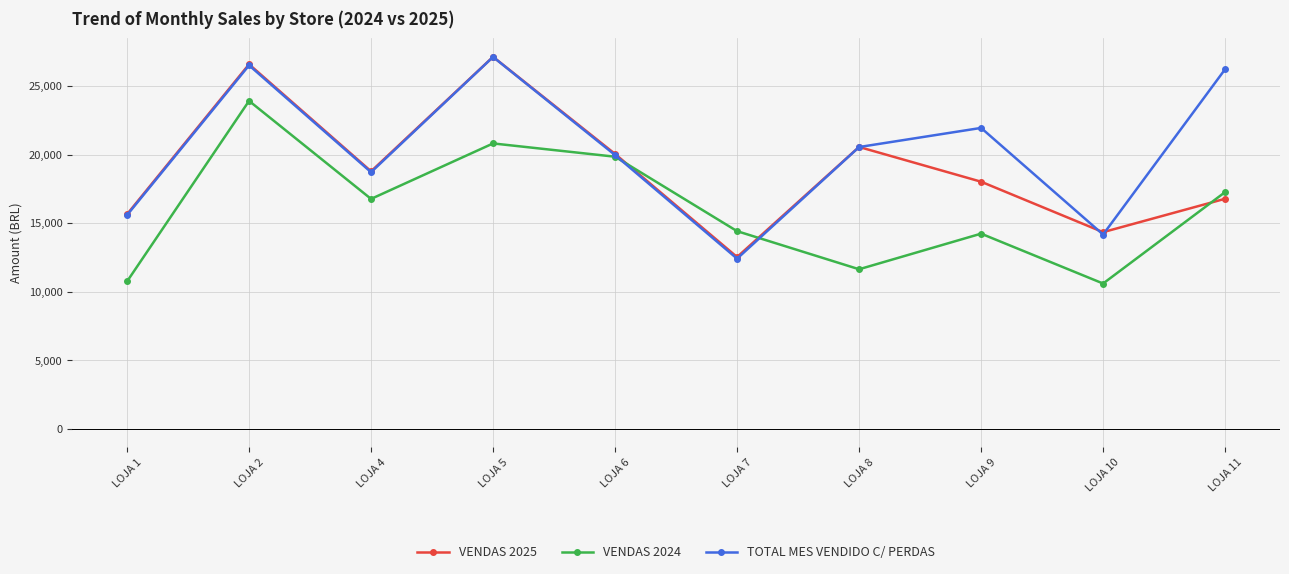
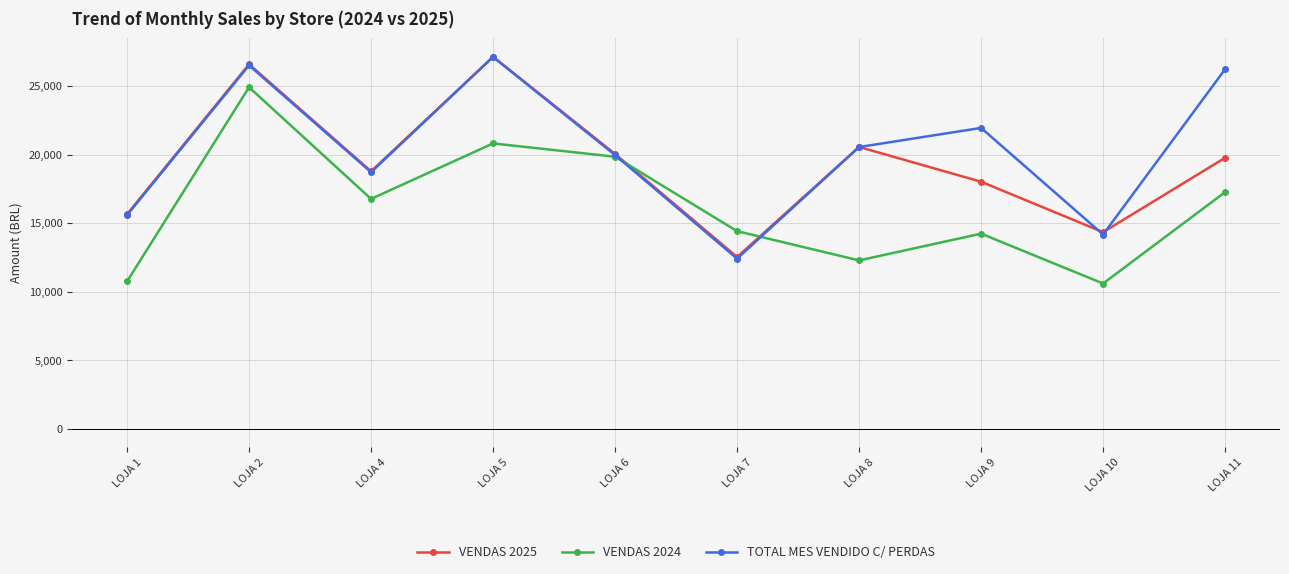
  {
    "VENDAS 2025": {
      "LOJA 9": "18,000",
-     "LOJA 11": "16,800"
+     "LOJA 11": "19,800"
    },
    "VENDAS 2024": {
      "LOJA 1": "10,800",
-     "LOJA 2": "23,900",
+     "LOJA 2": "24,900",
      "LOJA 4": "16,800",
      "LOJA 5": "20,800",
      "LOJA 7": "14,400",
-     "LOJA 8": "11,600",
+     "LOJA 8": "12,300",
      "LOJA 9": "14,200",
      "LOJA 10": "10,600",
      "LOJA 11": "17,300"
    },
    "TOTAL MES VENDIDO C/ PERDAS": {
      "LOJA 9": "21,900",
      "LOJA 11": "26,200"
    }
  }
